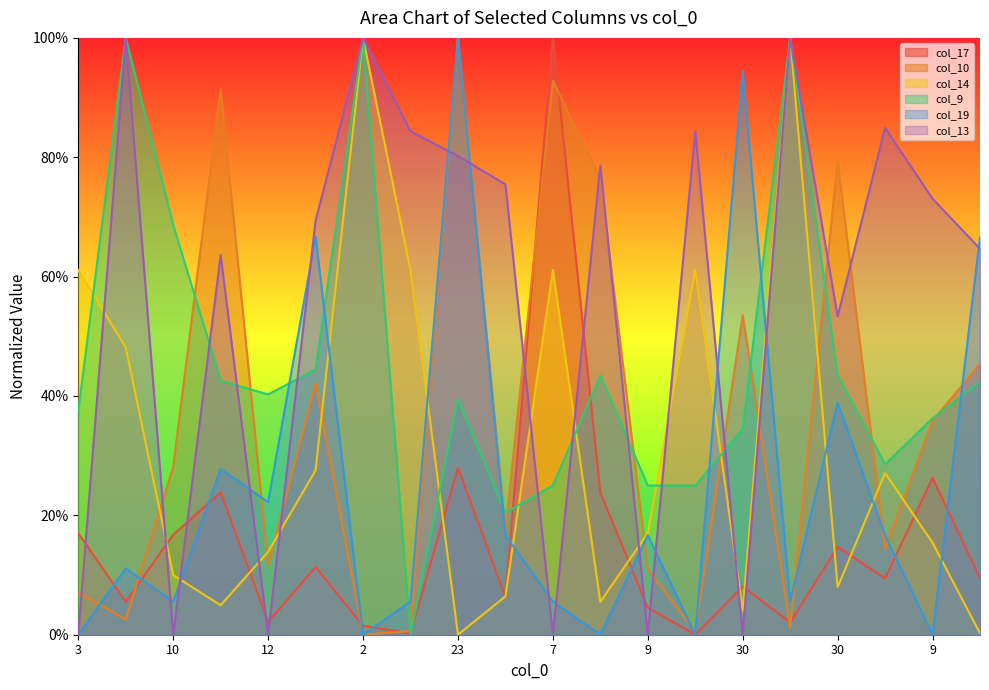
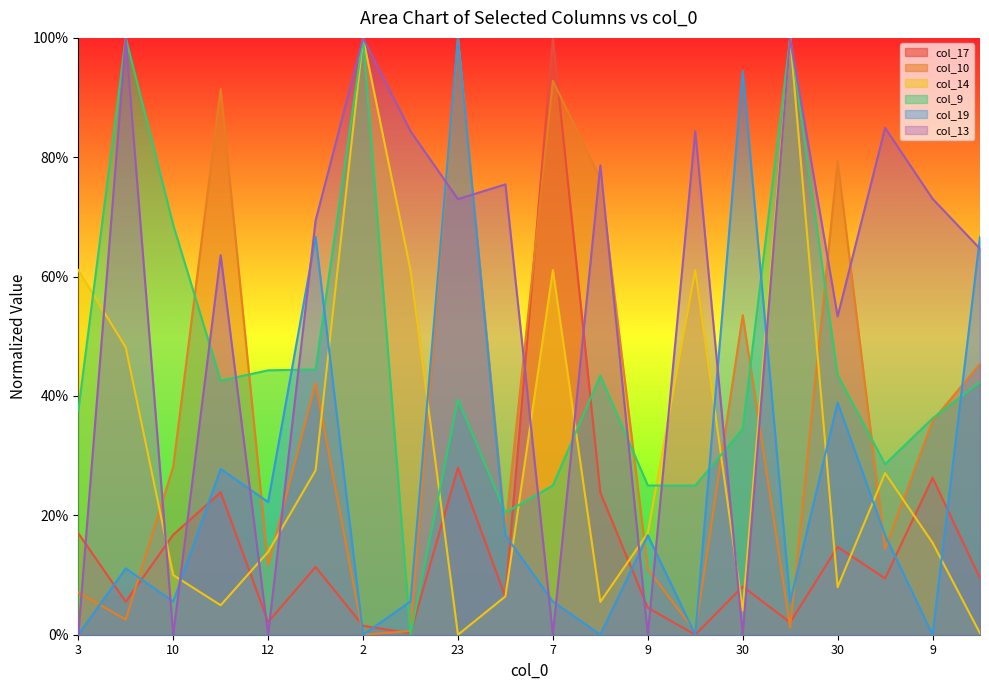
  {
    "col_9": {
      "10": "69%",
-     "12": "40%",
+     "12": "44%",
      "23": "39%"
    },
    "col_19": {
      "10": "6%",
      "12": "22%"
    },
    "col_13": {
      "10": "0%",
      "12": "0%",
-     "23": "80%"
+     "23": "73%"
    }
  }
